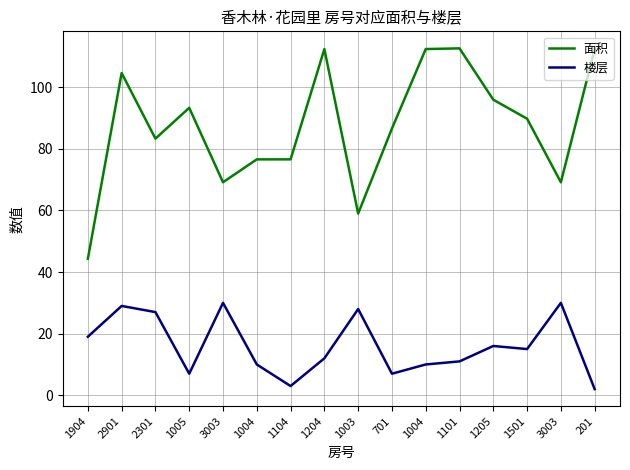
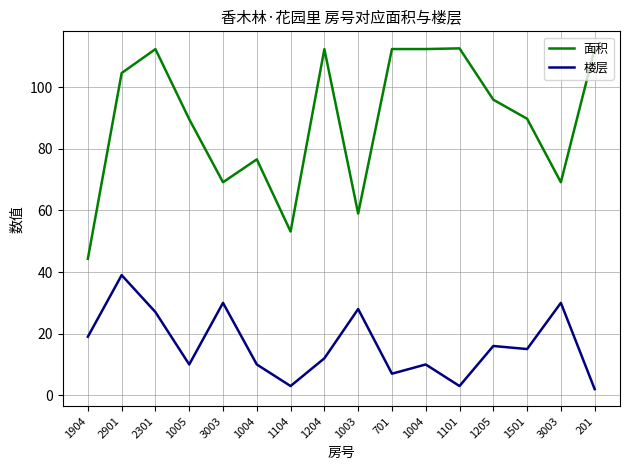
  {
    "面积": {
      "1904": 44,
      "2901": 105,
-     "2301": 83,
-     "1005": 93,
-     "1104": 77,
+     "2301": 112,
+     "1005": 90,
+     "1104": 53,
      "1204": 112,
      "1003": 59,
-     "701": 87,
+     "701": 112,
      "1101": 113,
      "1205": 96,
      "1501": 90
    },
    "楼层": {
      "1904": 19,
-     "2901": 29,
+     "2901": 39,
      "2301": 27,
-     "1005": 7,
+     "1005": 10,
      "1104": 3,
      "1204": 12,
      "1003": 28,
      "701": 7,
-     "1101": 11,
+     "1101": 3,
      "1205": 16,
      "1501": 15,
      "201": 2
    }
  }
